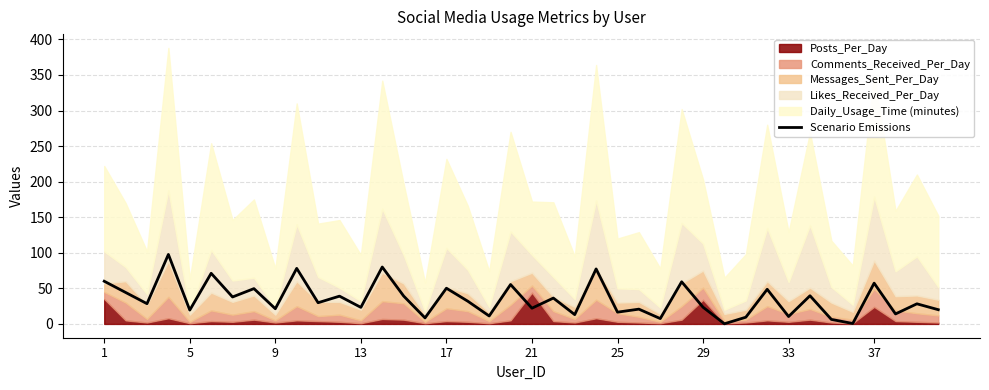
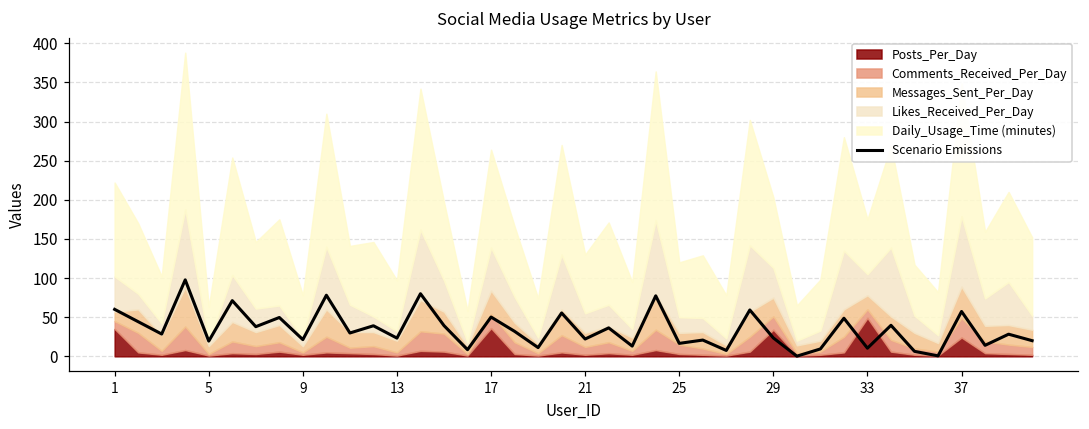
  {
    "Posts_Per_Day": {
      "1": 40,
-     "17": 0,
-     "21": 40,
+     "17": 40,
+     "21": 0,
      "29": 30,
-     "33": 0,
+     "33": 50,
      "37": 20
    },
    "Scenario Emissions": {
      "21": 20,
      "29": 20,
      "37": 60
    }
  }
